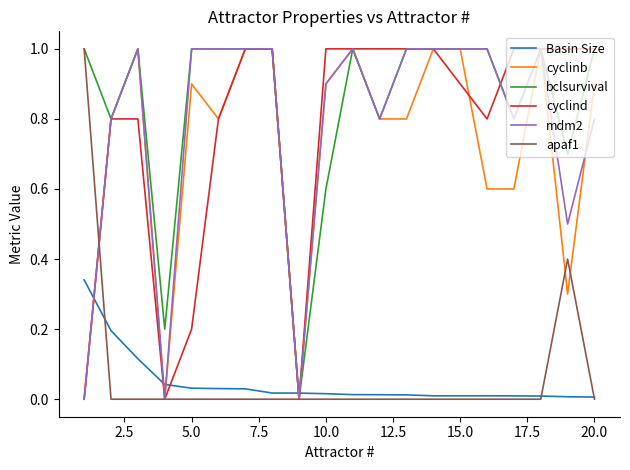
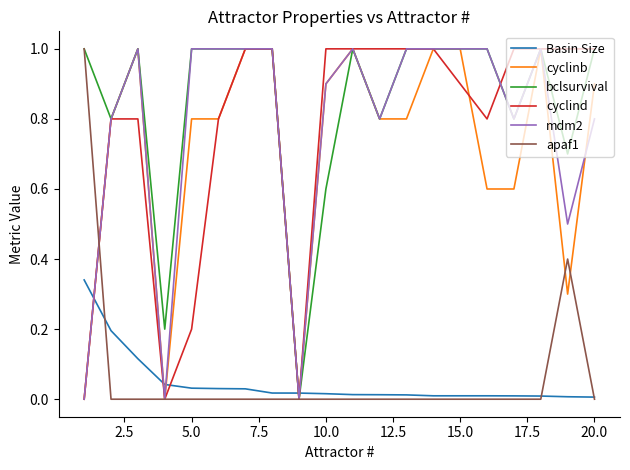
  {
    "Basin Size": {
      "5.0": 0.03,
      "10.0": 0.02,
      "15.0": 0.01
    },
    "cyclinb": {
-     "5.0": 0.9
+     "5.0": 0.8
    },
    "bclsurvival": {
      "10.0": 0.6
    },
    "cyclind": {
      "5.0": 0.2,
      "10.0": 1.0,
      "15.0": 0.9
    },
    "apaf1": {
      "5.0": 0.0,
      "10.0": 0.0,
      "15.0": 0.0
    }
  }
